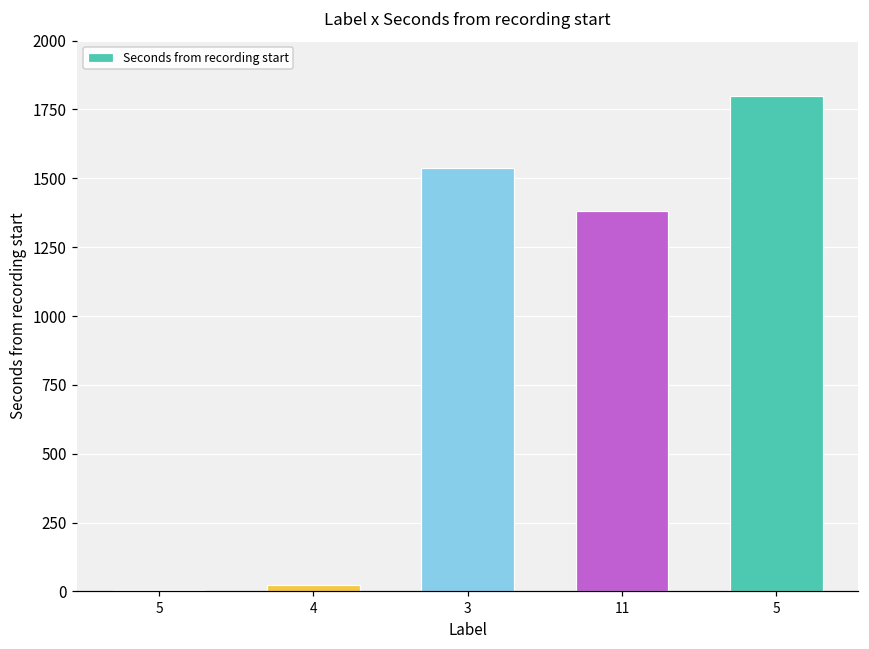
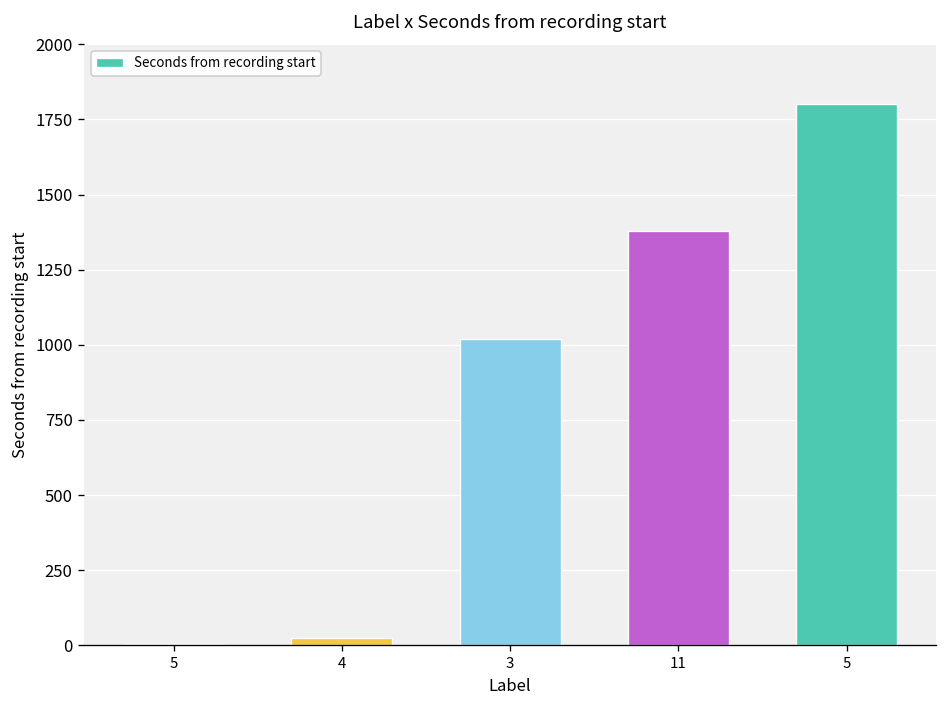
  {
    "4": 30,
-   "3": 1540,
+   "3": 1020,
    "11": 1380
  }
